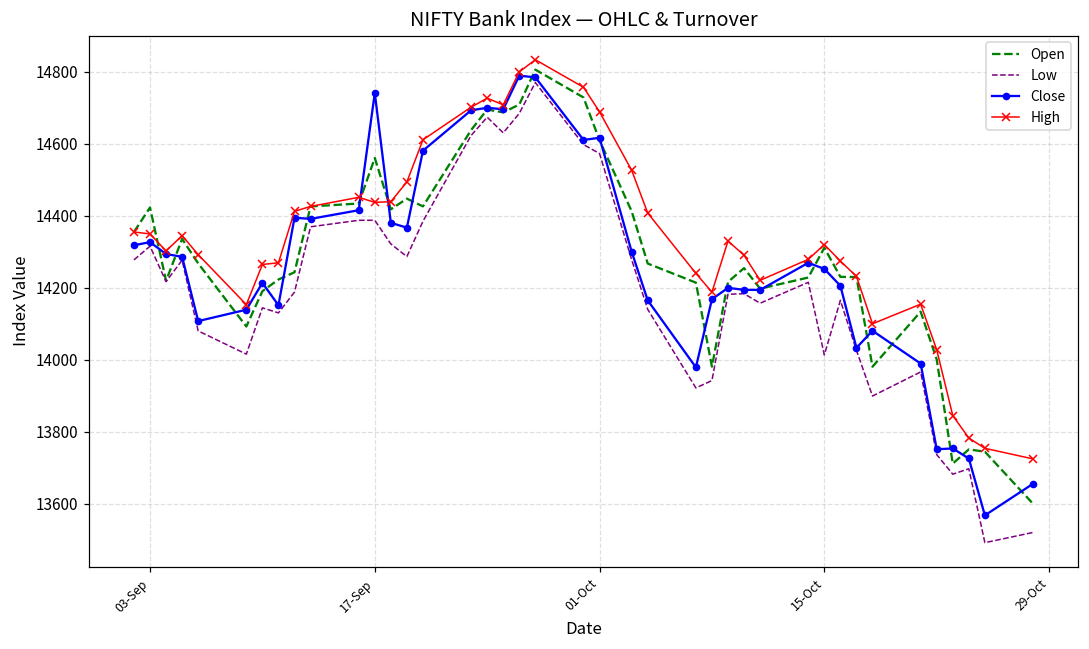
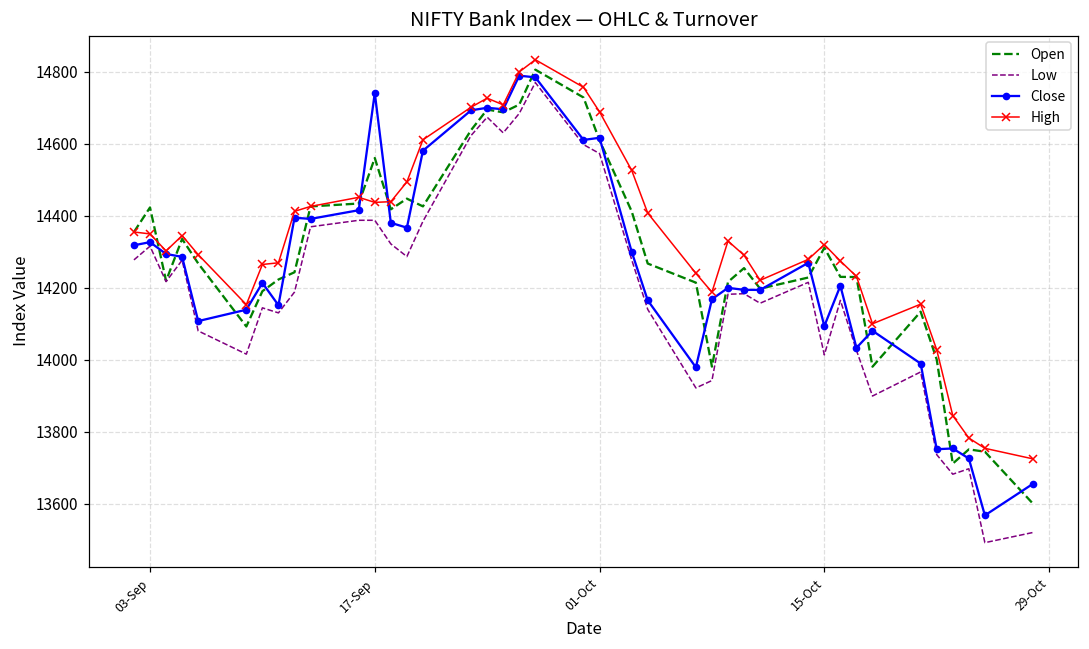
  {
    "Open": {
      "03-Sep": 14420,
      "17-Sep": 14560,
      "15-Oct": 14310
    },
    "Low": {
      "03-Sep": 14320,
      "17-Sep": 14390,
      "01-Oct": 14570,
      "15-Oct": 14010
    },
    "Close": {
      "03-Sep": 14330,
      "17-Sep": 14740,
-     "15-Oct": 14250
+     "15-Oct": 14090
    },
    "High": {
      "03-Sep": 14350,
      "17-Sep": 14440,
      "01-Oct": 14690,
      "15-Oct": 14320
    }
  }
